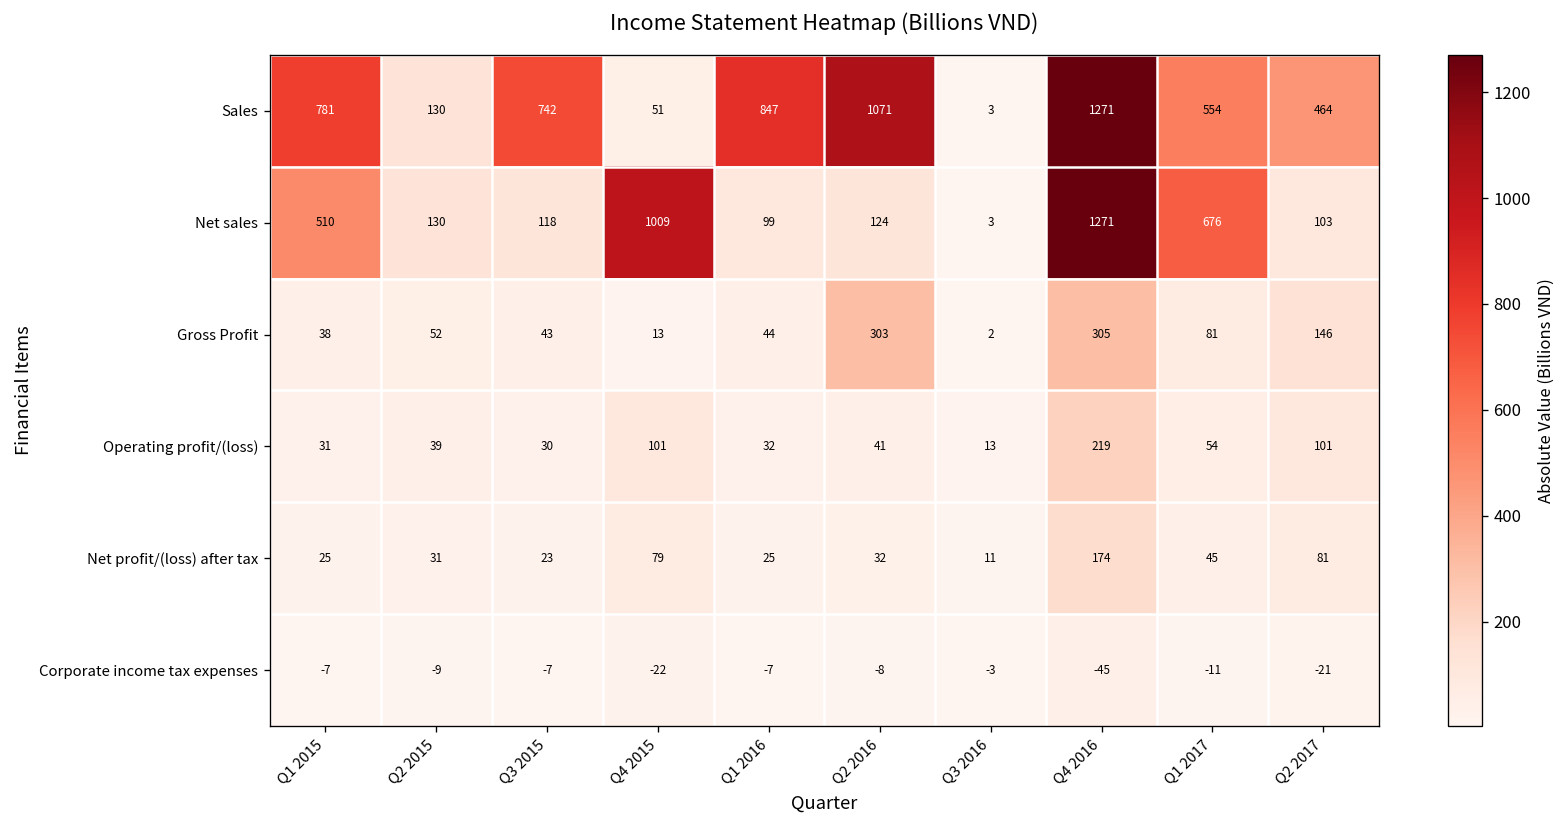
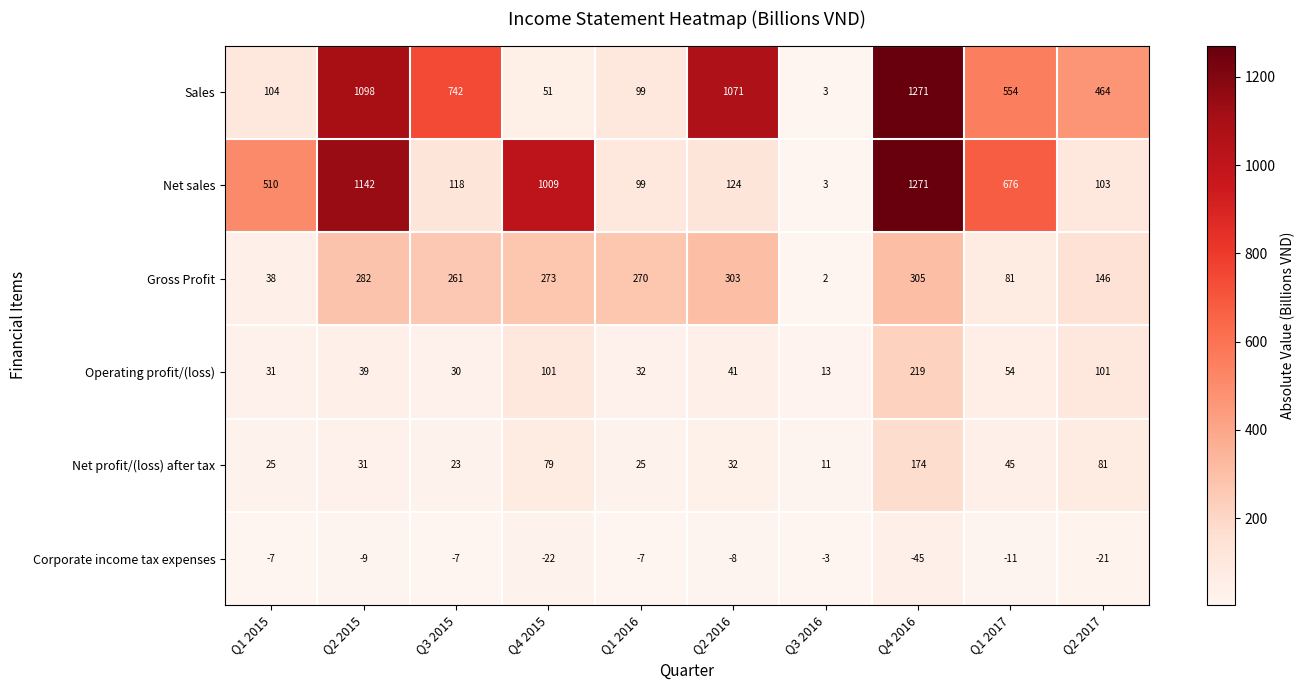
  {
    "Sales": {
-     "Q1 2015": 781,
-     "Q2 2015": 130,
+     "Q1 2015": 104,
+     "Q2 2015": 1098,
      "Q3 2015": 742,
      "Q4 2015": 51,
-     "Q1 2016": 847,
+     "Q1 2016": 99,
      "Q2 2016": 1071,
      "Q3 2016": 3,
      "Q4 2016": 1271,
      "Q1 2017": 554,
      "Q2 2017": 464
    },
    "Net sales": {
      "Q1 2015": 510,
-     "Q2 2015": 130,
+     "Q2 2015": 1142,
      "Q3 2015": 118,
      "Q4 2015": 1009,
      "Q1 2016": 99,
      "Q2 2016": 124,
      "Q3 2016": 3,
      "Q4 2016": 1271,
      "Q1 2017": 676,
      "Q2 2017": 103
    },
    "Gross Profit": {
      "Q1 2015": 38,
-     "Q2 2015": 52,
-     "Q3 2015": 43,
-     "Q4 2015": 13,
-     "Q1 2016": 44,
+     "Q2 2015": 282,
+     "Q3 2015": 261,
+     "Q4 2015": 273,
+     "Q1 2016": 270,
      "Q2 2016": 303,
      "Q3 2016": 2,
      "Q4 2016": 305,
      "Q1 2017": 81,
      "Q2 2017": 146
    },
    "Operating profit/(loss)": {
      "Q1 2015": 31,
      "Q2 2015": 39,
      "Q3 2015": 30,
      "Q4 2015": 101,
      "Q1 2016": 32,
      "Q2 2016": 41,
      "Q3 2016": 13,
      "Q4 2016": 219,
      "Q1 2017": 54,
      "Q2 2017": 101
    },
    "Net profit/(loss) after tax": {
      "Q1 2015": 25,
      "Q2 2015": 31,
      "Q3 2015": 23,
      "Q4 2015": 79,
      "Q1 2016": 25,
      "Q2 2016": 32,
      "Q3 2016": 11,
      "Q4 2016": 174,
      "Q1 2017": 45,
      "Q2 2017": 81
    },
    "Corporate income tax expenses": {
      "Q1 2015": -7,
      "Q2 2015": -9,
      "Q3 2015": -7,
      "Q4 2015": -22,
      "Q1 2016": -7,
      "Q2 2016": -8,
      "Q3 2016": -3,
      "Q4 2016": -45,
      "Q1 2017": -11,
      "Q2 2017": -21
    }
  }
